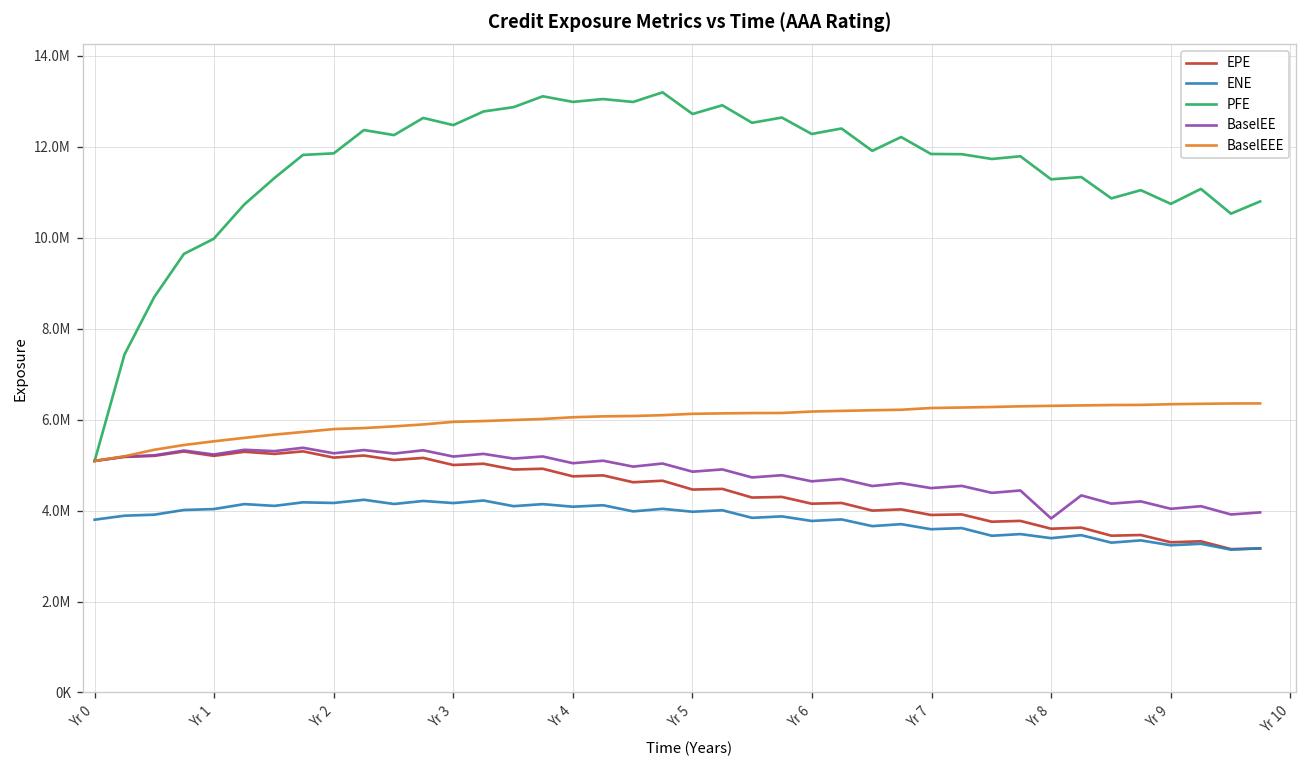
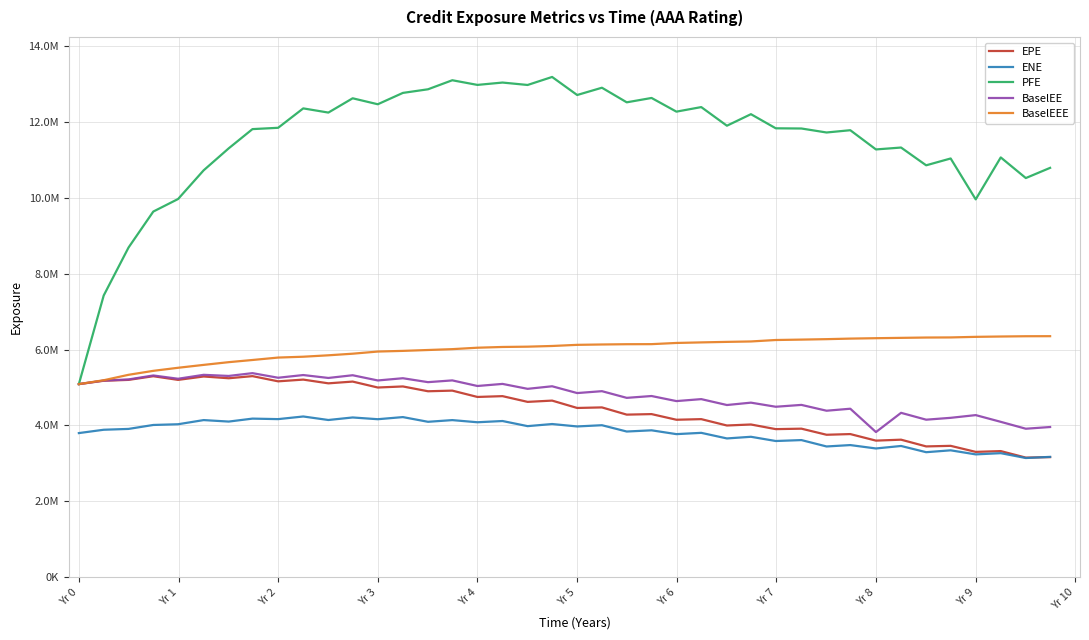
  {
    "EPE": {
      "Yr 2": 5200000,
      "Yr 3": 5000000,
      "Yr 4": 4800000,
      "Yr 5": 4500000,
      "Yr 6": 4200000,
      "Yr 8": 3600000
    },
    "ENE": {
      "Yr 0": 3800000,
      "Yr 1": 4000000,
      "Yr 2": 4200000,
      "Yr 3": 4200000,
      "Yr 4": 4100000,
      "Yr 5": 4000000,
      "Yr 6": 3800000,
      "Yr 8": 3400000
    },
    "PFE": {
      "Yr 1": 10000000,
      "Yr 2": 11900000,
      "Yr 3": 12500000,
      "Yr 4": 13000000,
      "Yr 5": 12700000,
      "Yr 6": 12300000,
      "Yr 8": 11300000,
-     "Yr 9": 10700000
+     "Yr 9": 10000000
    },
    "BaselEE": {
      "Yr 2": 5300000,
      "Yr 3": 5200000,
      "Yr 4": 5000000,
      "Yr 5": 4900000,
      "Yr 6": 4600000,
      "Yr 8": 3800000,
-     "Yr 9": 4000000
+     "Yr 9": 4300000
    },
    "BaselEEE": {
      "Yr 1": 5500000,
      "Yr 2": 5800000,
      "Yr 3": 5900000,
      "Yr 4": 6100000,
      "Yr 5": 6100000,
      "Yr 6": 6200000,
      "Yr 8": 6300000,
      "Yr 9": 6300000
    }
  }
